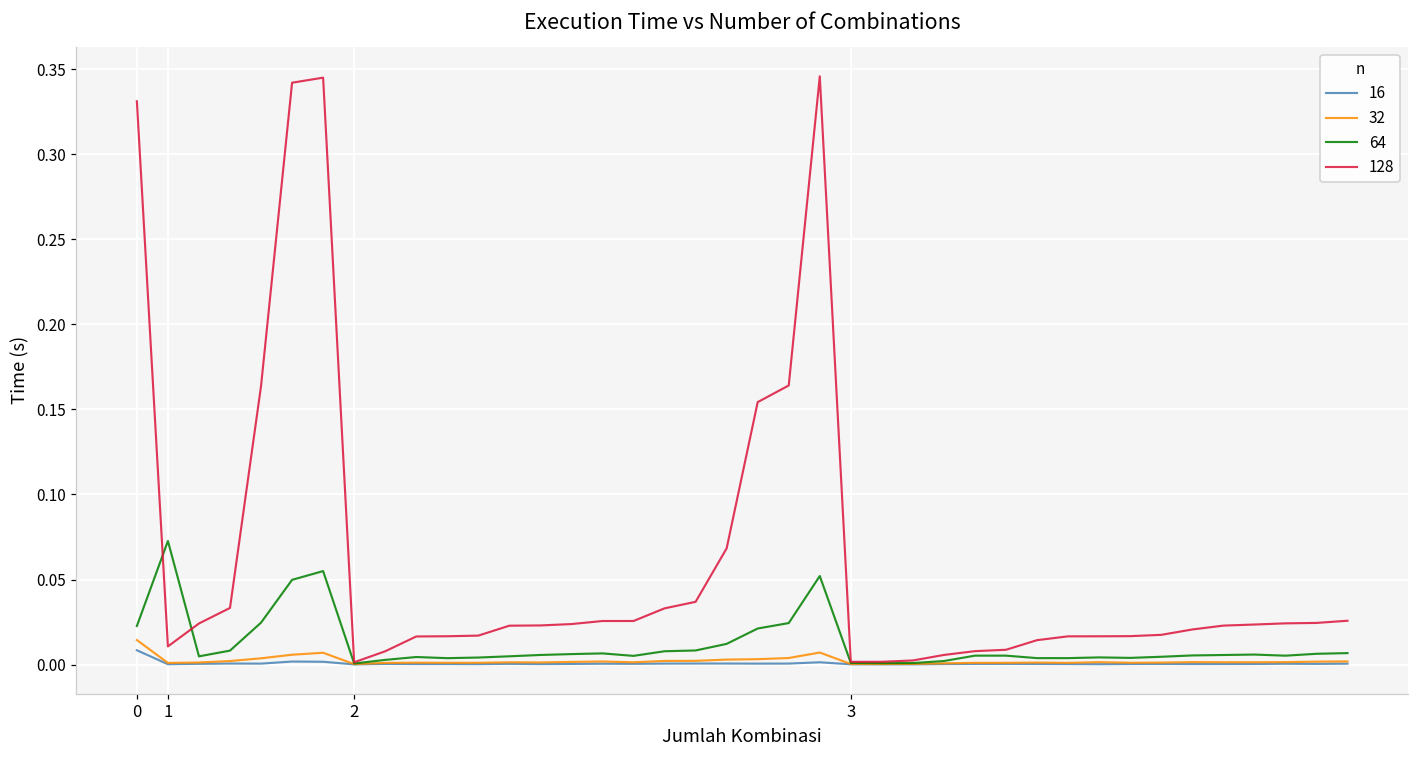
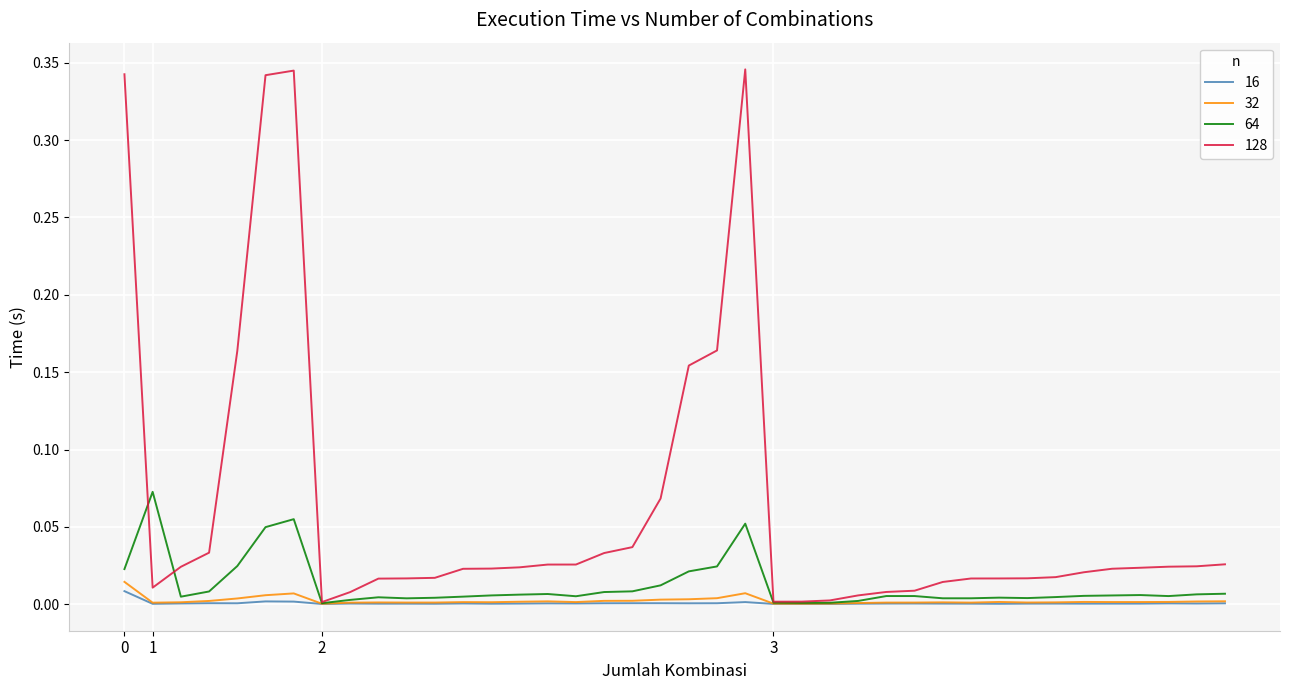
  {
    "16": {
      "0": 0.008
    },
    "32": {
      "0": 0.014
    },
    "64": {
      "0": 0.023,
      "1": 0.073
    },
    "128": {
-     "0": 0.331,
+     "0": 0.343,
      "1": 0.011
    }
  }
